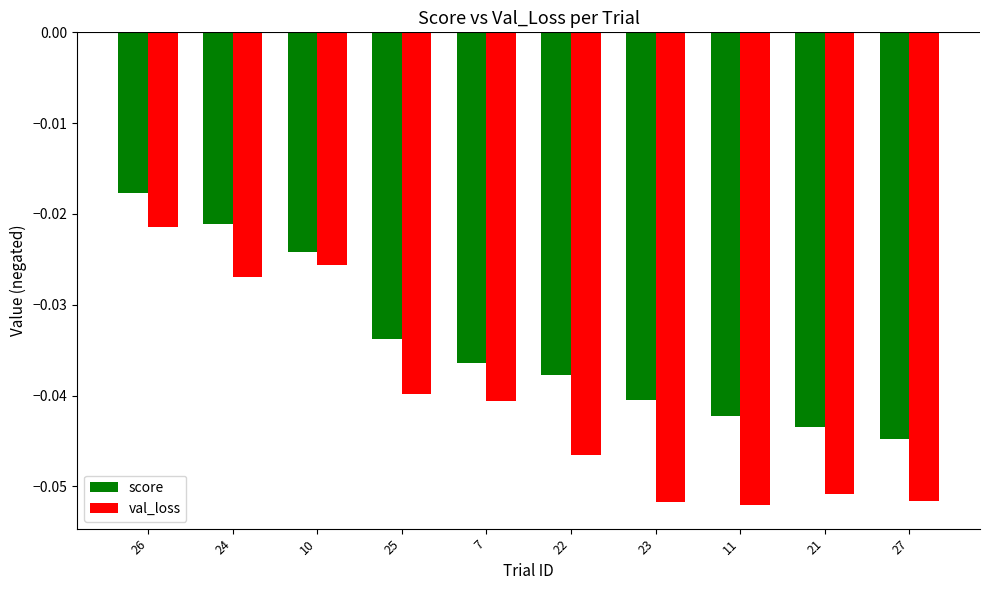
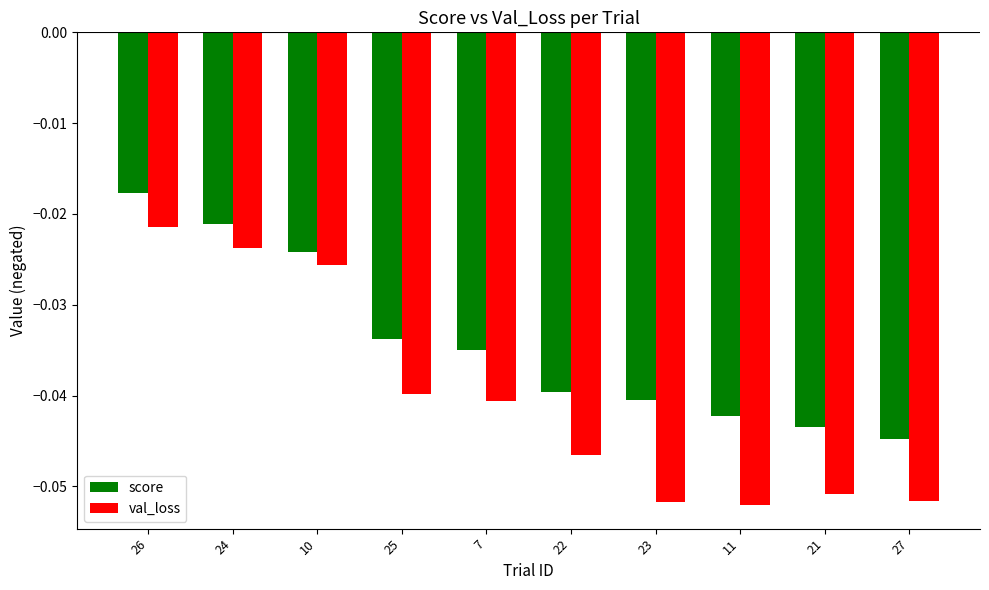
  {
    "score": {
      "26": -0.018,
      "24": -0.021,
      "10": -0.024,
      "25": -0.034,
-     "7": -0.036,
-     "22": -0.038,
+     "7": -0.035,
+     "22": -0.040,
      "23": -0.040,
      "11": -0.042,
      "21": -0.043,
      "27": -0.045
    },
    "val_loss": {
      "26": -0.021,
-     "24": -0.027,
+     "24": -0.024,
      "10": -0.026,
      "25": -0.040,
      "7": -0.041,
      "22": -0.047,
      "23": -0.052,
      "11": -0.052,
      "21": -0.051,
      "27": -0.052
    }
  }
